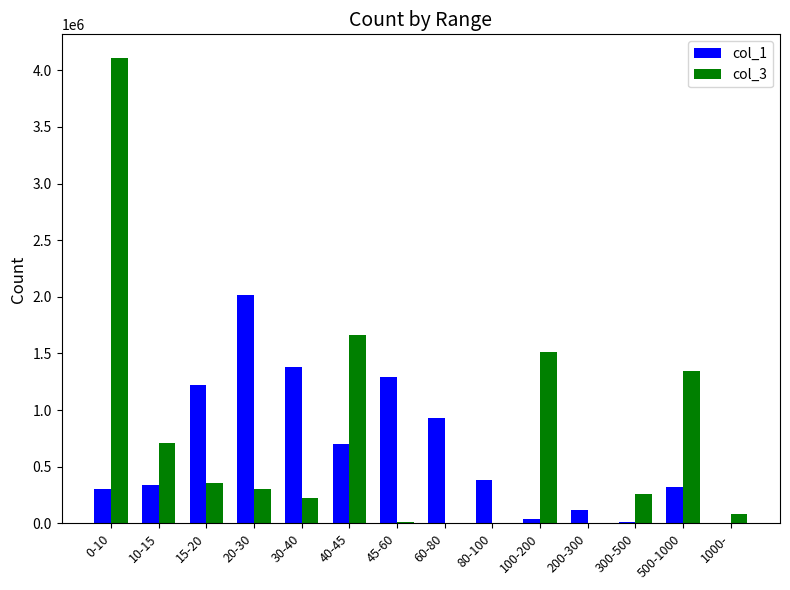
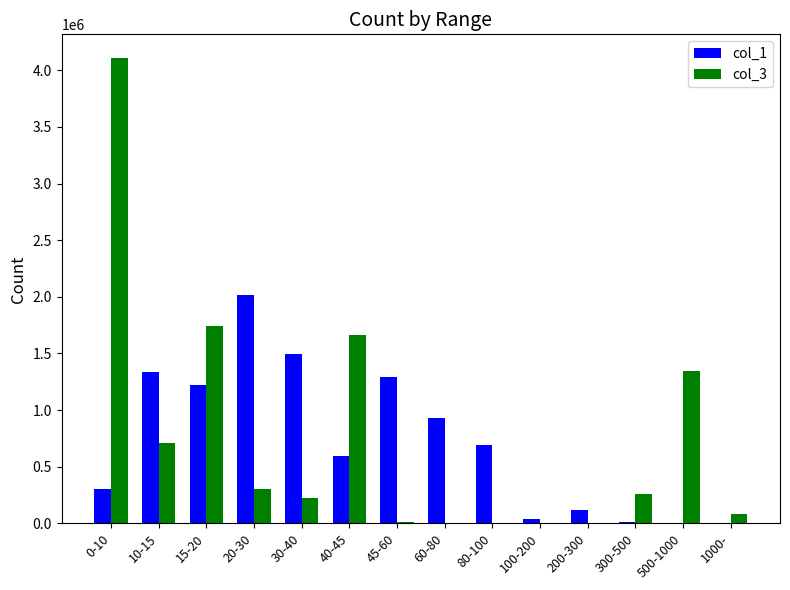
  {
    "col_1": {
      "0-10": 300000,
-     "10-15": 340000,
+     "10-15": 1340000,
      "15-20": 1220000,
      "20-30": 2010000,
-     "30-40": 1380000,
-     "40-45": 700000,
+     "30-40": 1500000,
+     "40-45": 600000,
      "45-60": 1290000,
      "60-80": 930000,
-     "80-100": 390000,
+     "80-100": 690000,
      "100-200": 40000,
      "200-300": 120000,
-     "500-1000": 320000
+     "500-1000": 0
    },
    "col_3": {
      "0-10": 4110000,
      "10-15": 710000,
-     "15-20": 360000,
+     "15-20": 1740000,
      "20-30": 300000,
      "30-40": 220000,
      "40-45": 1670000,
-     "100-200": 1510000,
+     "100-200": 0,
      "200-300": 0,
      "300-500": 260000,
      "500-1000": 1340000,
      "1000-": 80000
    }
  }
